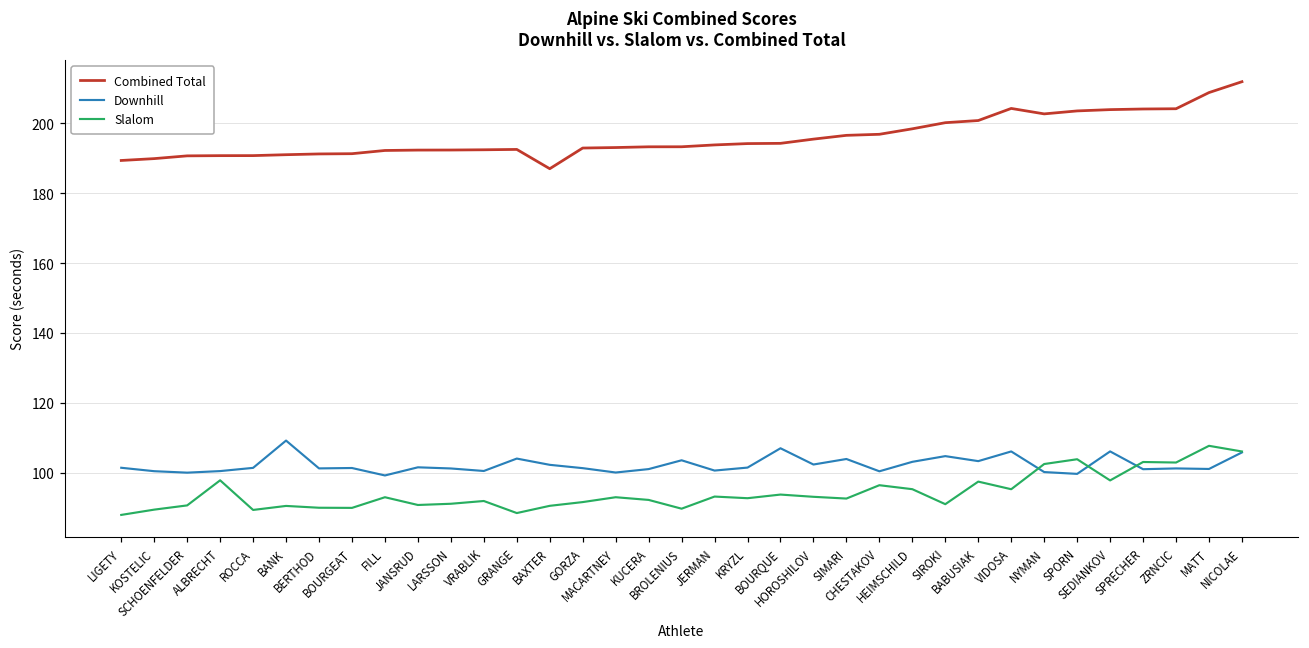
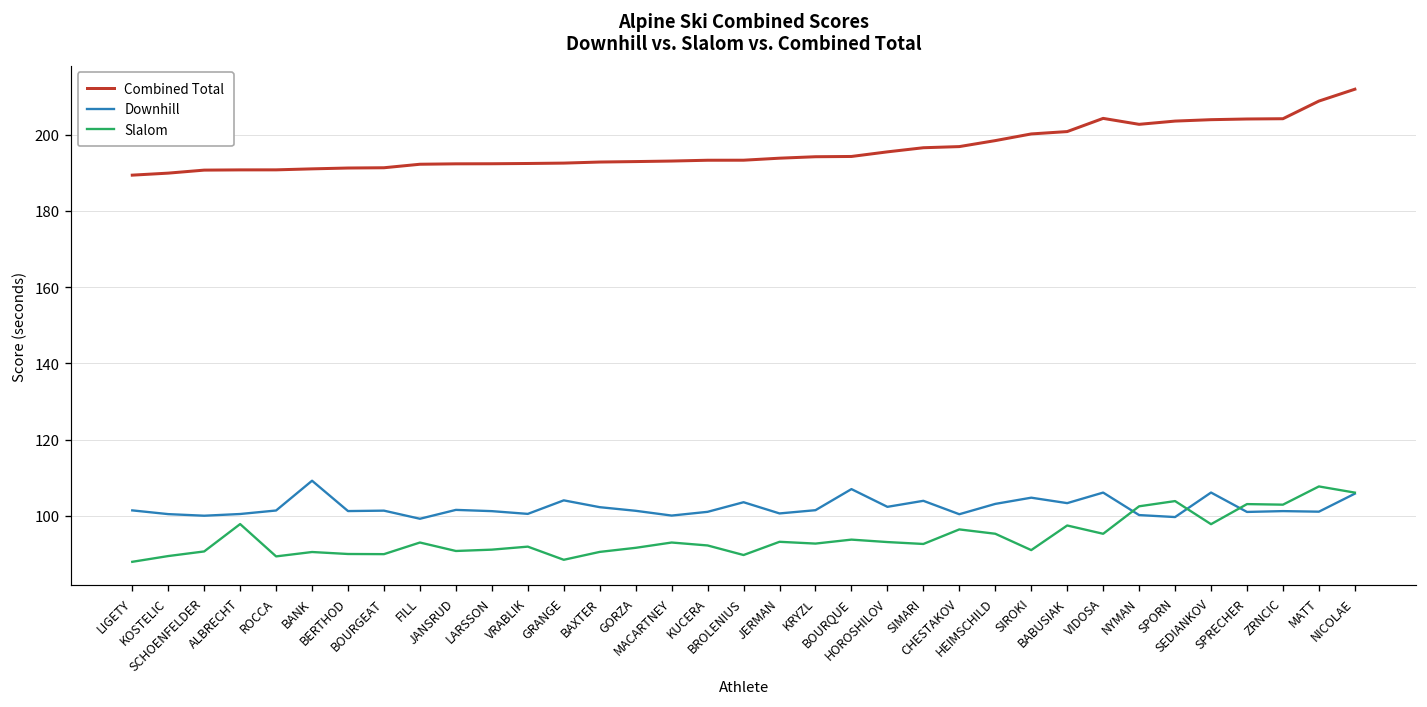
  {
    "Combined Total": {
      "LIGETY": 189,
      "KOSTELIC": 190,
      "SCHOENFELDER": 191,
      "ALBRECHT": 191,
      "ROCCA": 191,
      "BANK": 191,
      "BERTHOD": 191,
      "BOURGEAT": 191,
      "FILL": 192,
      "JANSRUD": 192,
      "LARSSON": 192,
      "VRABLIK": 192,
      "GRANGE": 193,
-     "BAXTER": 187,
+     "BAXTER": 193,
      "GORZA": 193,
      "MACARTNEY": 193,
      "KUCERA": 193,
      "BROLENIUS": 193,
      "JERMAN": 194,
      "KRYZL": 194,
      "BOURQUE": 194,
      "HOROSHILOV": 195,
      "SIMARI": 197,
      "CHESTAKOV": 197,
      "HEIMSCHILD": 198,
      "SIROKI": 200,
      "BABUSIAK": 201,
      "VIDOSA": 204,
      "NYMAN": 203,
      "SPORN": 204,
      "SEDIANKOV": 204,
      "SPRECHER": 204,
      "ZRNCIC": 204,
      "MATT": 209,
      "NICOLAE": 212
    },
    "Downhill": {
      "LIGETY": 101,
      "KOSTELIC": 100,
      "SCHOENFELDER": 100,
      "ALBRECHT": 100,
      "ROCCA": 101,
      "BANK": 109,
      "BERTHOD": 101,
      "BOURGEAT": 101,
      "FILL": 99,
      "JANSRUD": 102,
      "LARSSON": 101,
      "VRABLIK": 101,
      "GRANGE": 104,
      "BAXTER": 102,
      "GORZA": 101,
      "MACARTNEY": 100,
      "KUCERA": 101,
      "BROLENIUS": 104,
      "JERMAN": 101,
      "KRYZL": 101,
      "BOURQUE": 107,
      "HOROSHILOV": 102,
      "SIMARI": 104,
      "CHESTAKOV": 100,
      "HEIMSCHILD": 103,
      "SIROKI": 105,
      "BABUSIAK": 103,
      "VIDOSA": 106,
      "NYMAN": 100,
      "SPORN": 100,
      "SEDIANKOV": 106,
      "SPRECHER": 101,
      "ZRNCIC": 101,
      "MATT": 101
    },
    "Slalom": {
      "LIGETY": 88,
      "KOSTELIC": 89,
      "SCHOENFELDER": 91,
      "ALBRECHT": 98,
      "ROCCA": 89,
      "BANK": 91,
      "BERTHOD": 90,
      "BOURGEAT": 90,
      "FILL": 93,
      "JANSRUD": 91,
      "LARSSON": 91,
      "VRABLIK": 92,
      "GRANGE": 88,
      "BAXTER": 91,
      "GORZA": 92,
      "MACARTNEY": 93,
      "KUCERA": 92,
      "BROLENIUS": 90,
      "JERMAN": 93,
      "KRYZL": 93,
      "BOURQUE": 94,
      "HOROSHILOV": 93,
      "SIMARI": 93,
      "CHESTAKOV": 96,
      "HEIMSCHILD": 95,
      "SIROKI": 91,
      "BABUSIAK": 97,
      "VIDOSA": 95,
      "NYMAN": 102,
      "SPORN": 104,
      "SEDIANKOV": 98,
      "SPRECHER": 103,
      "ZRNCIC": 103,
      "MATT": 108
    }
  }
